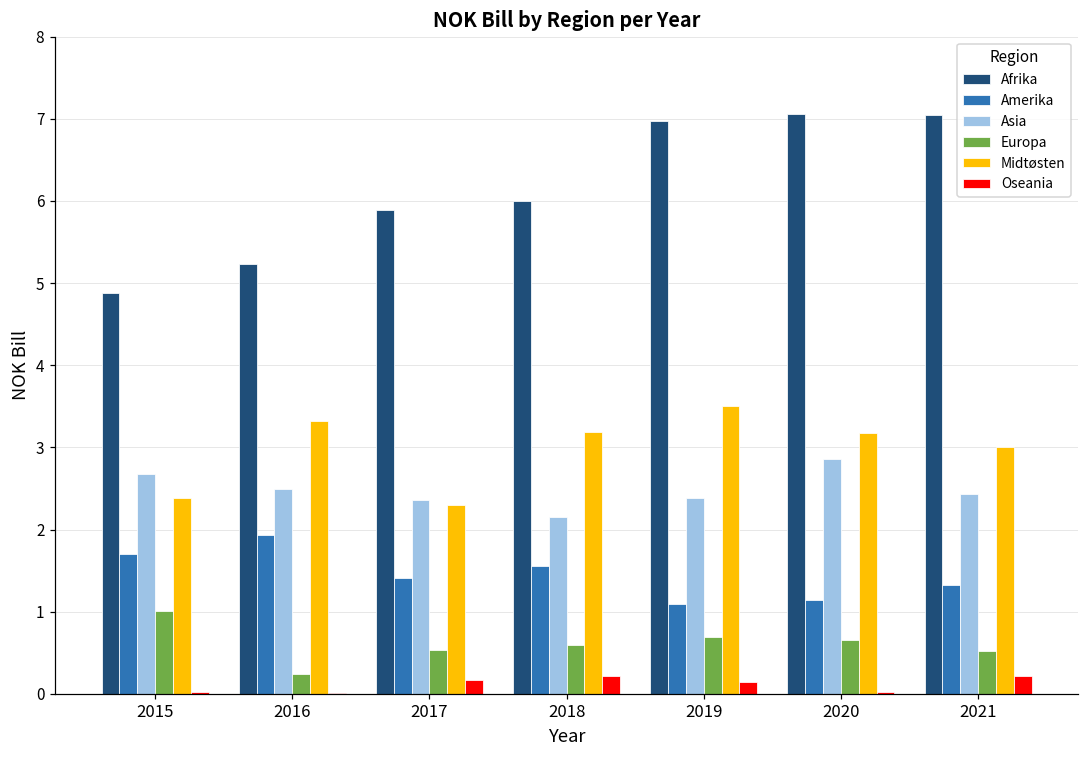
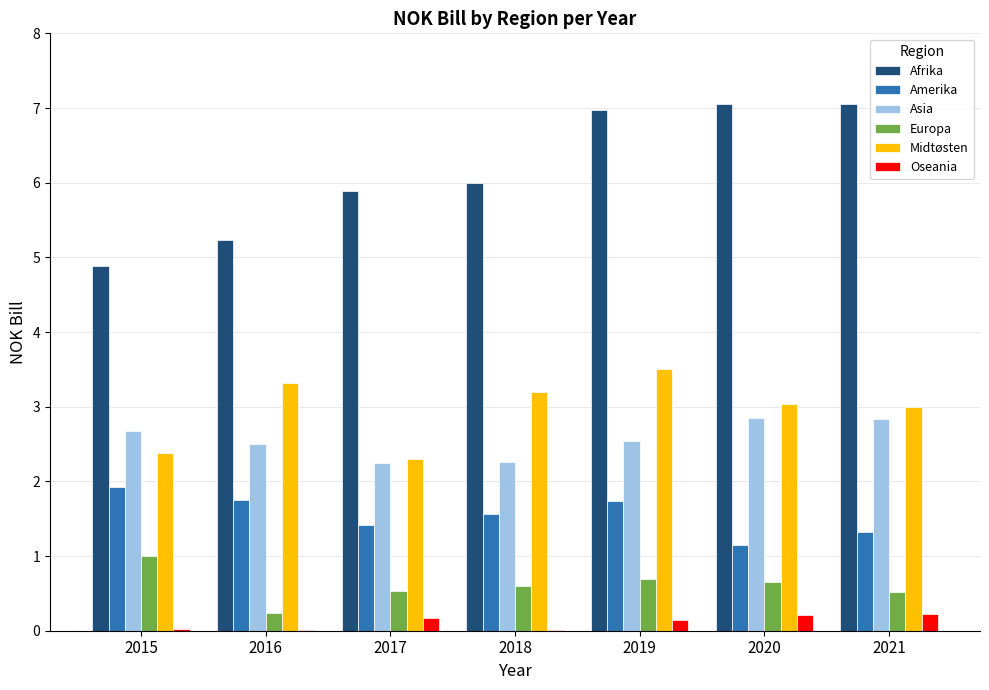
  {
    "Afrika": {
      "2015": 4.9,
      "2016": 5.2,
      "2017": 5.9,
      "2018": 6.0,
      "2019": 7.0,
      "2020": 7.1,
      "2021": 7.1
    },
    "Amerika": {
-     "2015": 1.7,
-     "2016": 1.9,
+     "2015": 1.9,
+     "2016": 1.8,
      "2017": 1.4,
      "2018": 1.6,
-     "2019": 1.1,
+     "2019": 1.7,
      "2020": 1.1,
      "2021": 1.3
    },
    "Asia": {
      "2015": 2.7,
      "2016": 2.5,
-     "2017": 2.4,
-     "2018": 2.2,
-     "2019": 2.4,
+     "2017": 2.2,
+     "2018": 2.3,
+     "2019": 2.5,
      "2020": 2.9,
-     "2021": 2.4
+     "2021": 2.8
    },
    "Europa": {
      "2015": 1.0,
      "2016": 0.2,
      "2017": 0.5,
      "2018": 0.6,
      "2019": 0.7,
      "2020": 0.7,
      "2021": 0.5
    },
    "Midtøsten": {
      "2015": 2.4,
      "2016": 3.3,
      "2017": 2.3,
      "2018": 3.2,
      "2019": 3.5,
-     "2020": 3.2,
+     "2020": 3.0,
      "2021": 3.0
    },
    "Oseania": {
      "2017": 0.2,
-     "2018": 0.2,
+     "2018": 0.0,
      "2019": 0.1,
-     "2020": 0.0,
+     "2020": 0.2,
      "2021": 0.2
    }
  }
